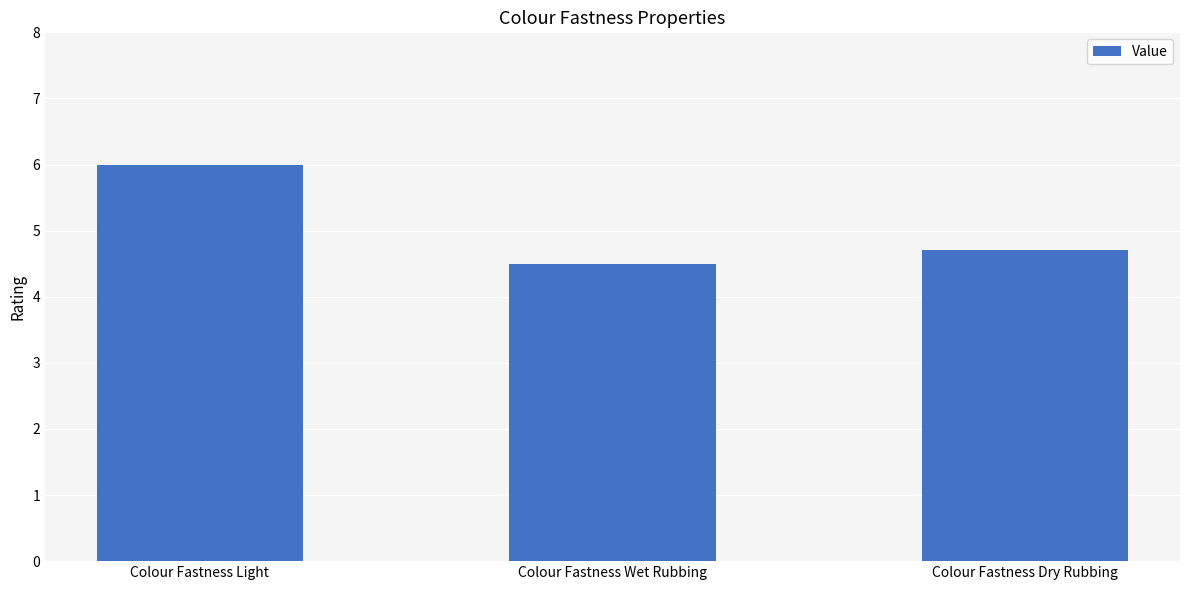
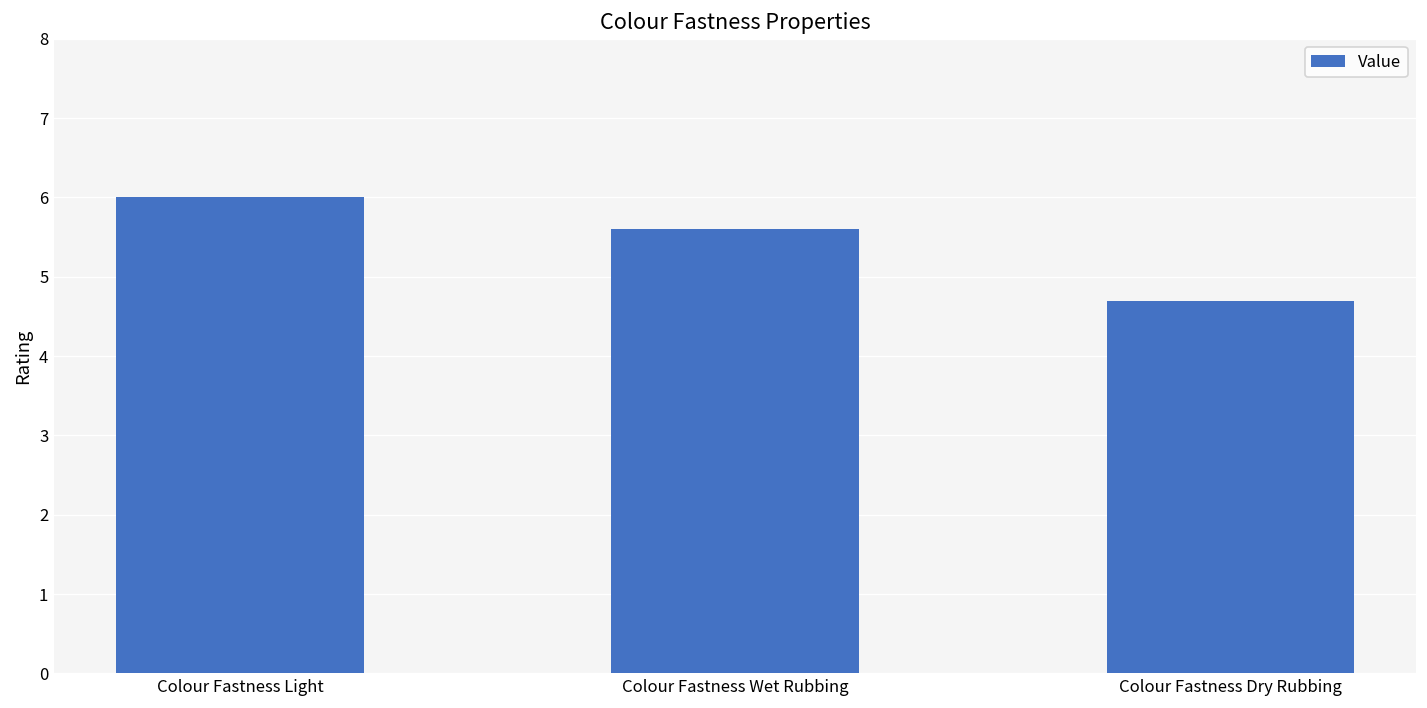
  {
    "Colour Fastness Light": 6.0,
-   "Colour Fastness Wet Rubbing": 4.5,
+   "Colour Fastness Wet Rubbing": 5.6,
    "Colour Fastness Dry Rubbing": 4.7
  }
